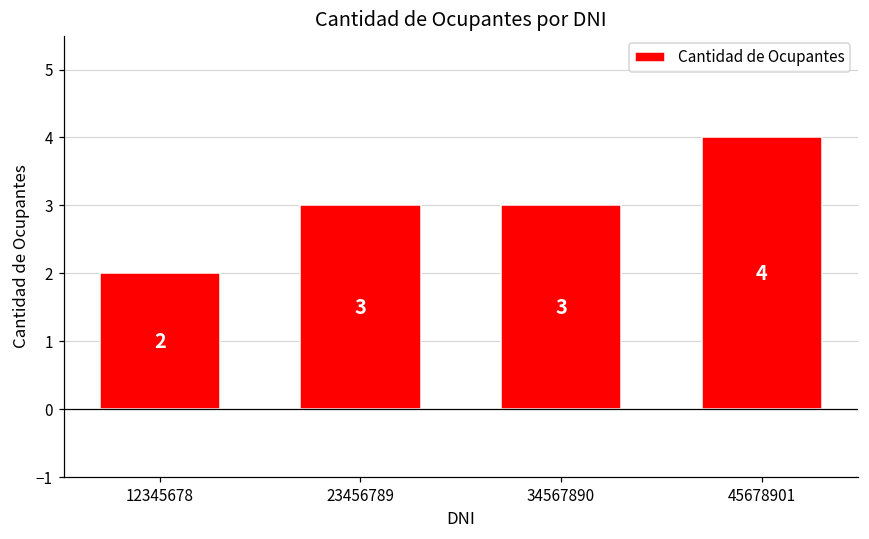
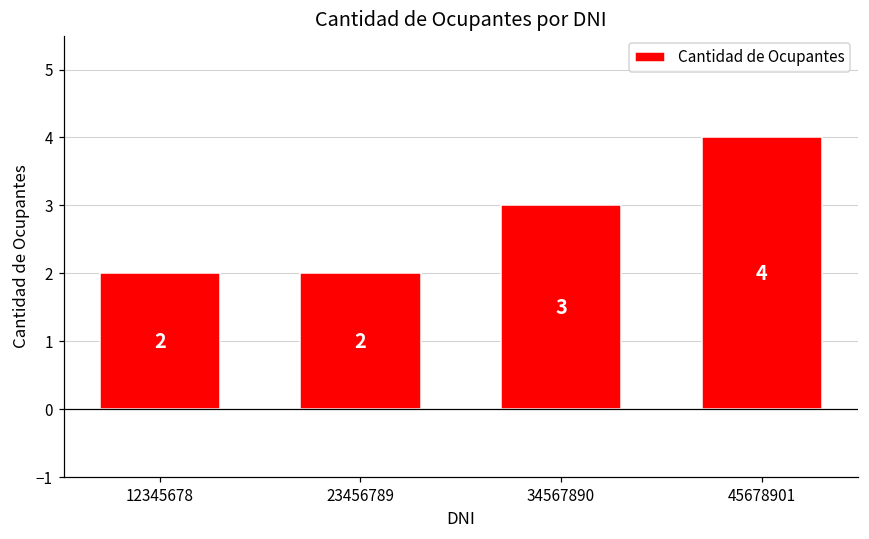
  {
    "12345678": 2,
-   "23456789": 3,
+   "23456789": 2,
    "34567890": 3,
    "45678901": 4
  }
